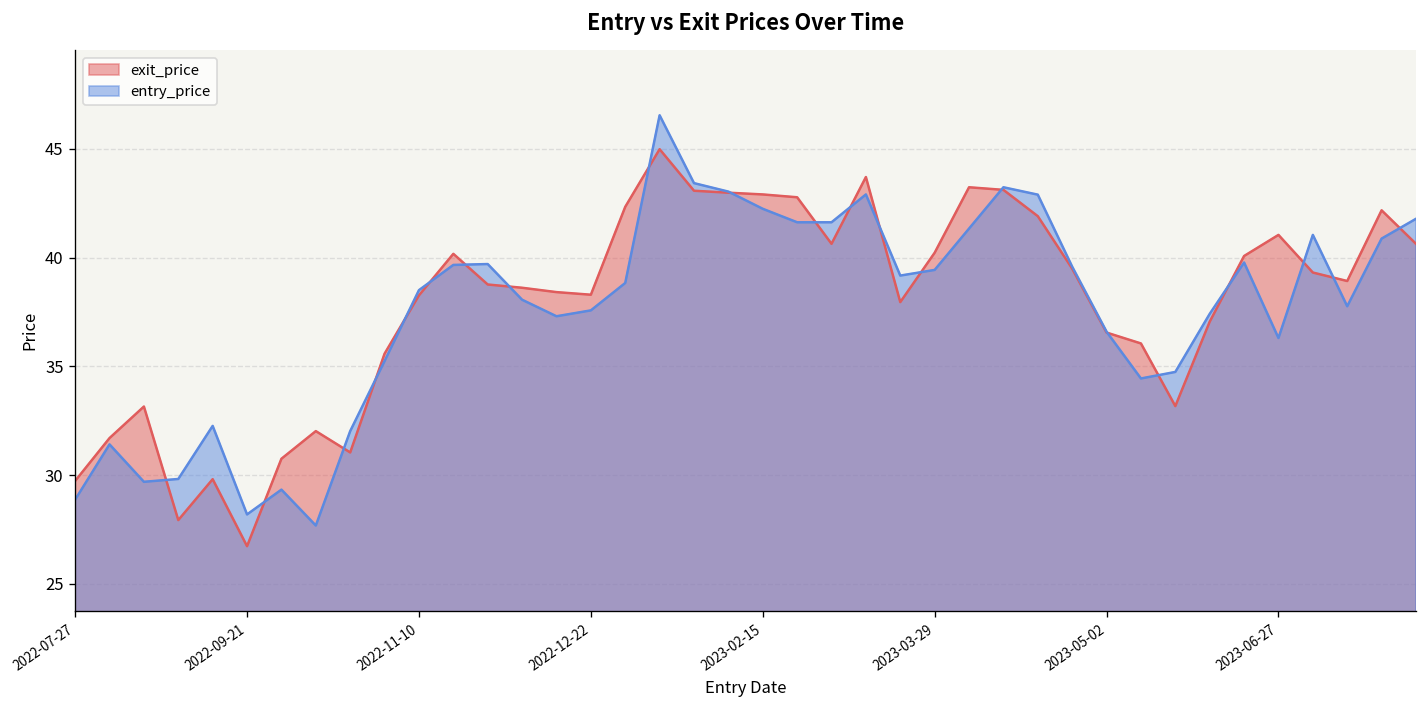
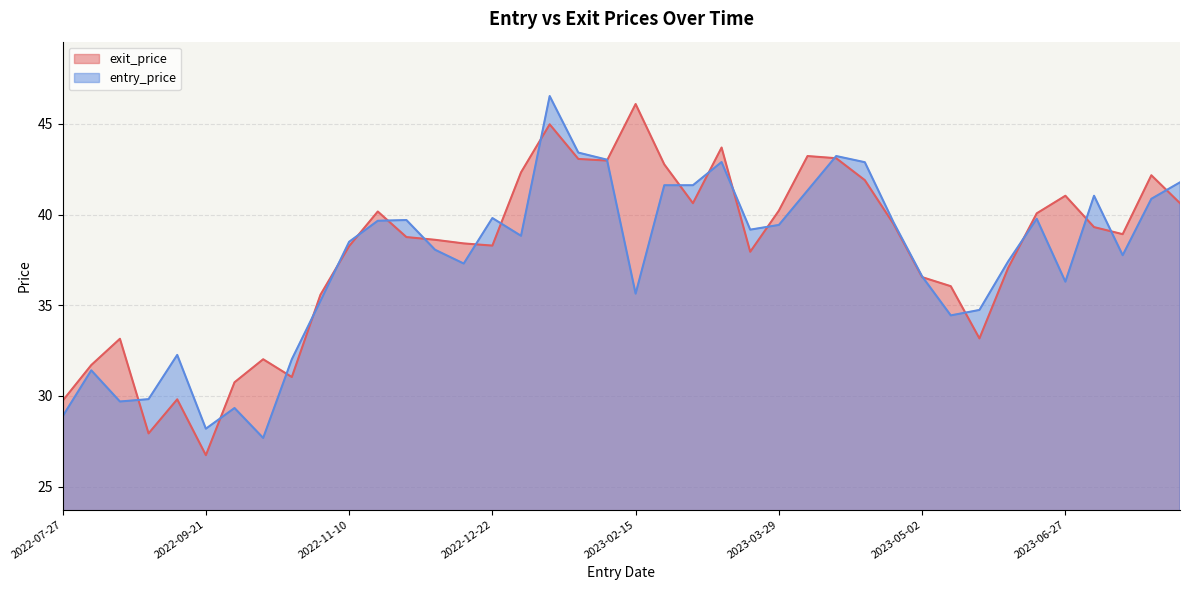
  {
    "exit_price": {
      "2022-07-27": 29.7,
      "2022-09-21": 26.7,
      "2022-11-10": 38.3,
      "2022-12-22": 38.3,
-     "2023-02-15": 42.9,
+     "2023-02-15": 46.1,
      "2023-03-29": 40.2,
      "2023-06-27": 41.0
    },
    "entry_price": {
      "2022-07-27": 28.9,
      "2022-09-21": 28.2,
      "2022-11-10": 38.5,
-     "2022-12-22": 37.6,
-     "2023-02-15": 42.2,
+     "2022-12-22": 39.8,
+     "2023-02-15": 35.6,
      "2023-03-29": 39.4,
      "2023-06-27": 36.3
    }
  }
